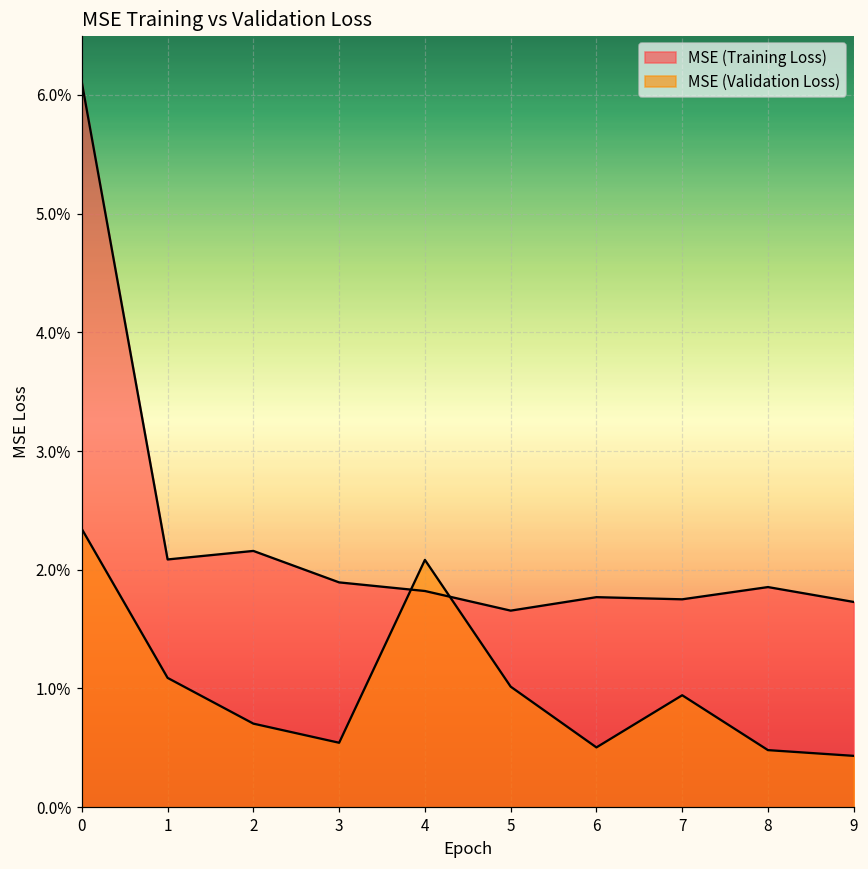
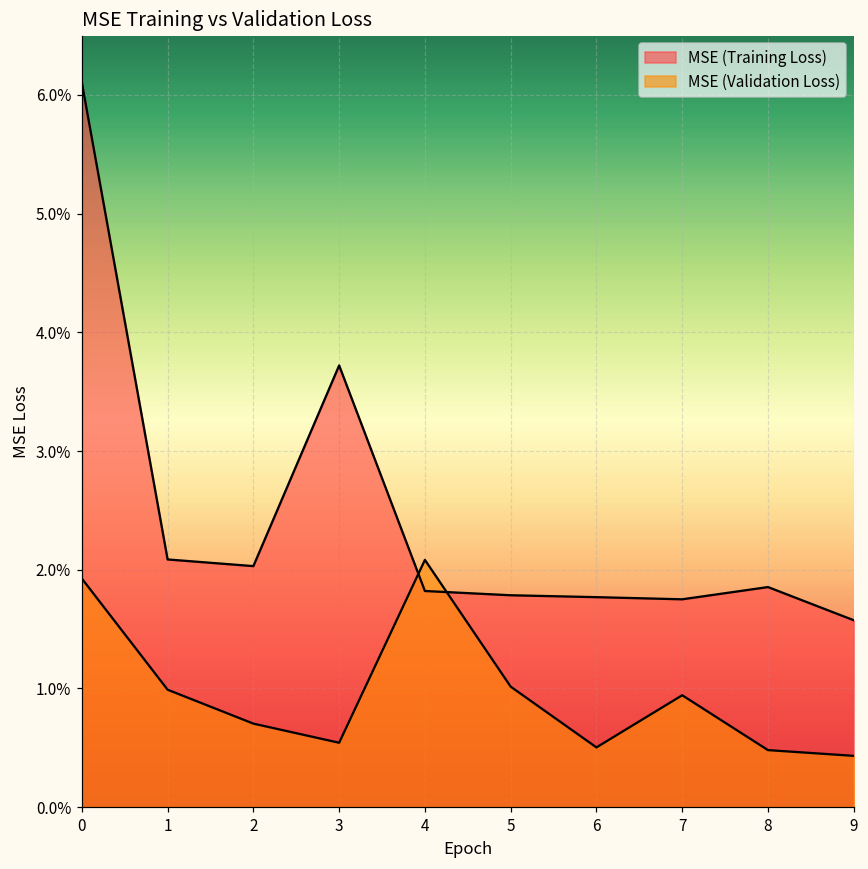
  {
    "MSE (Training Loss)": {
      "0": "6.10%",
      "1": "2.09%",
-     "2": "2.16%",
-     "3": "1.89%",
+     "2": "2.03%",
+     "3": "3.72%",
      "4": "1.82%",
-     "5": "1.66%",
+     "5": "1.78%",
      "6": "1.77%",
      "7": "1.75%",
      "8": "1.85%",
-     "9": "1.73%"
+     "9": "1.57%"
    },
    "MSE (Validation Loss)": {
-     "0": "2.34%",
-     "1": "1.09%",
+     "0": "1.93%",
+     "1": "0.99%",
      "2": "0.70%",
      "3": "0.54%",
      "4": "2.08%",
      "5": "1.01%",
      "6": "0.50%",
      "7": "0.94%",
      "8": "0.48%",
      "9": "0.43%"
    }
  }
